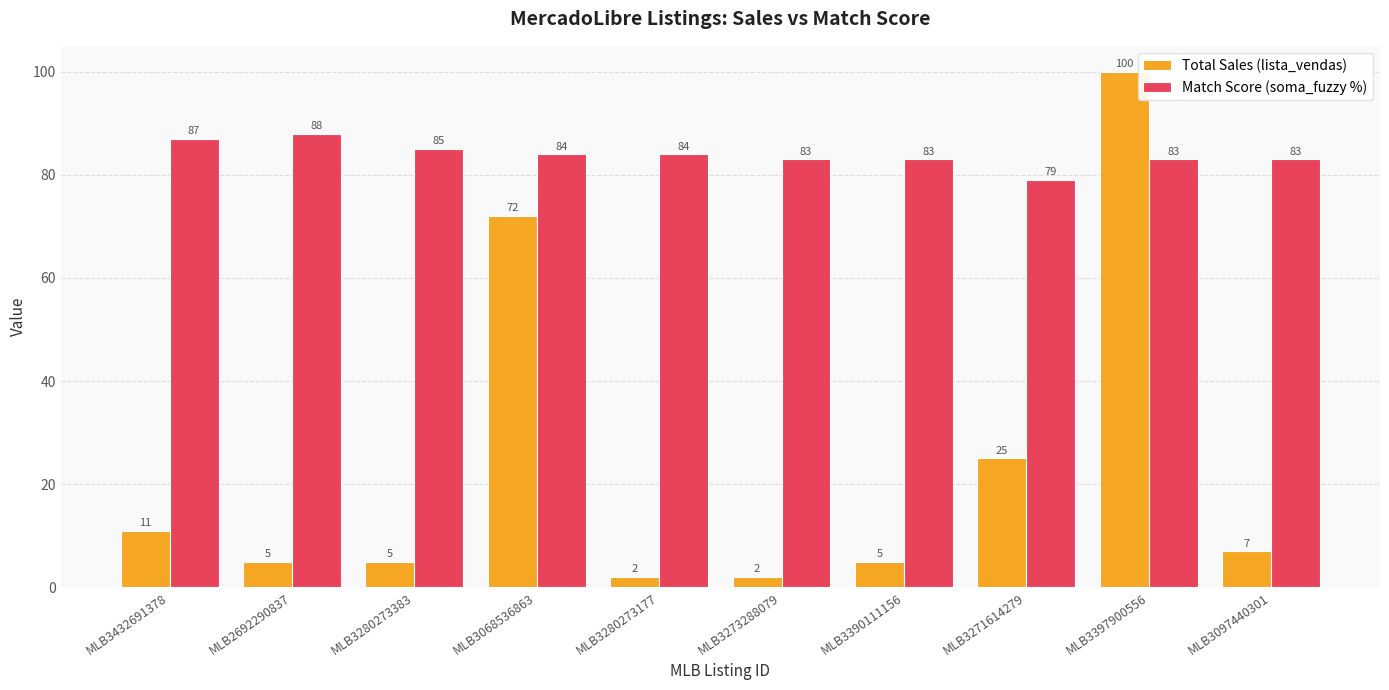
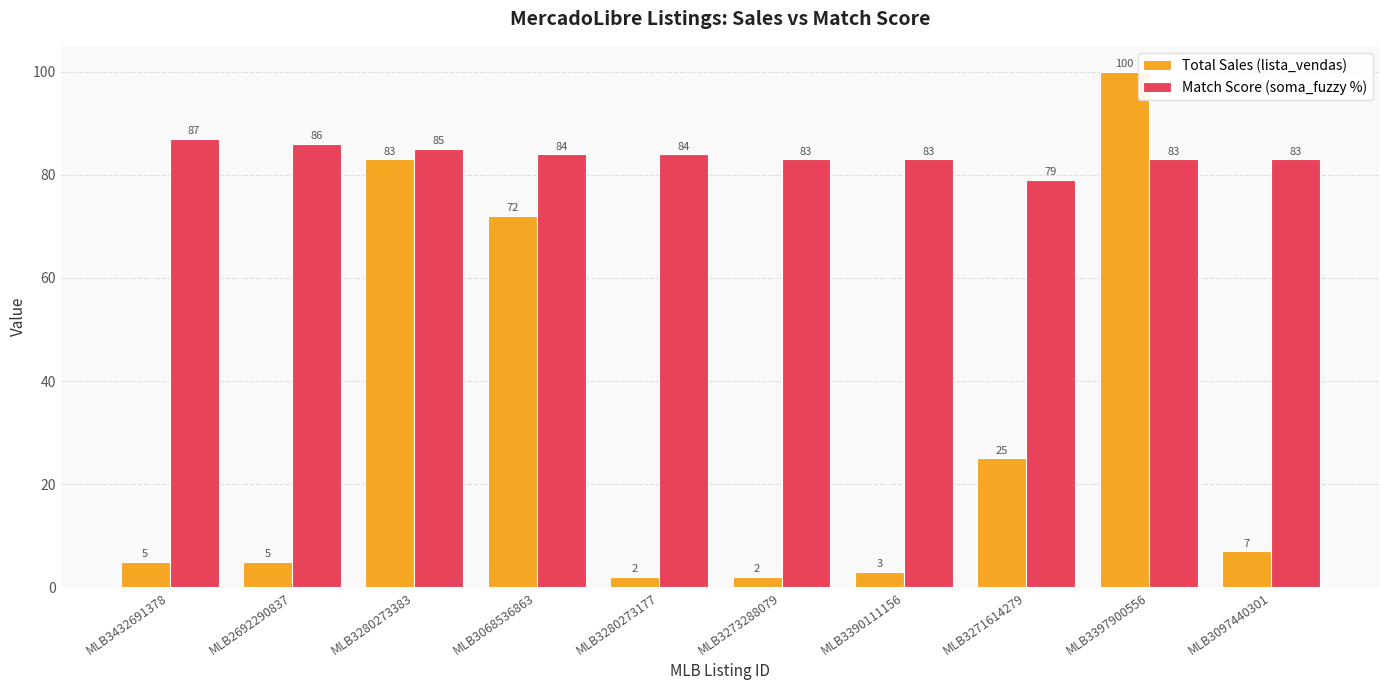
  {
    "Total Sales (lista_vendas)": {
-     "MLB3432691378": 11,
+     "MLB3432691378": 5,
      "MLB2692290837": 5,
-     "MLB3280273383": 5,
+     "MLB3280273383": 83,
      "MLB3068536863": 72,
      "MLB3280273177": 2,
      "MLB3273288079": 2,
-     "MLB3390111156": 5,
+     "MLB3390111156": 3,
      "MLB3271614279": 25,
      "MLB3397900556": 100,
      "MLB3097440301": 7
    },
    "Match Score (soma_fuzzy %)": {
      "MLB3432691378": 87,
-     "MLB2692290837": 88,
+     "MLB2692290837": 86,
      "MLB3280273383": 85,
      "MLB3068536863": 84,
      "MLB3280273177": 84,
      "MLB3273288079": 83,
      "MLB3390111156": 83,
      "MLB3271614279": 79,
      "MLB3397900556": 83,
      "MLB3097440301": 83
    }
  }
